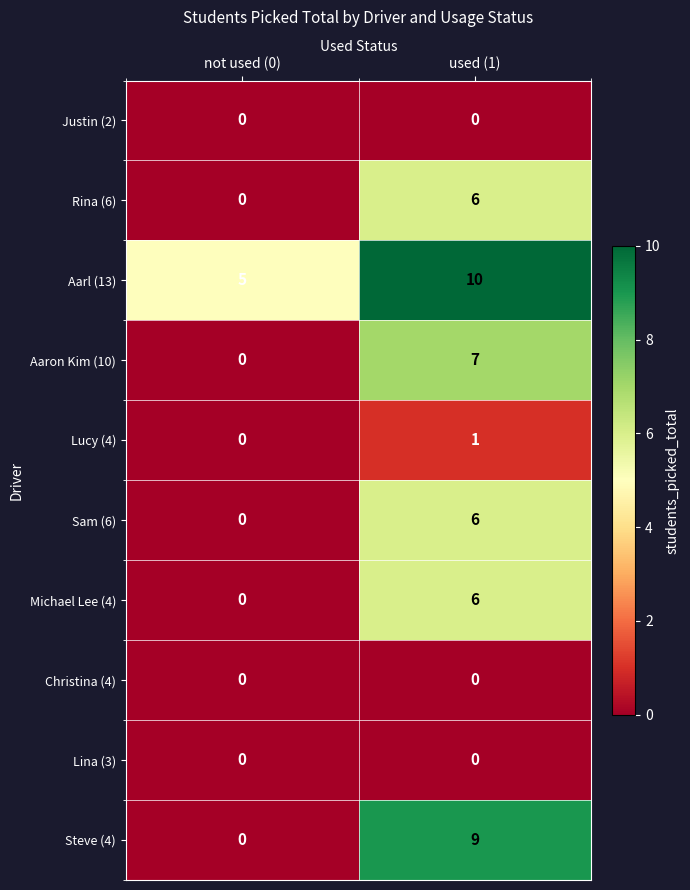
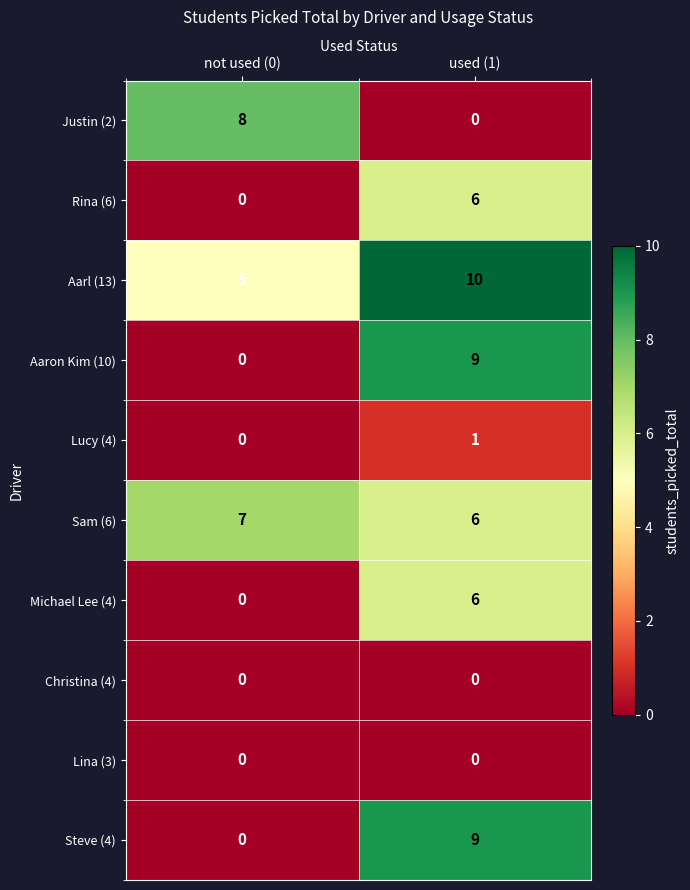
  {
    "Justin (2)": {
-     "not used (0)": 0,
+     "not used (0)": 8,
      "used (1)": 0
    },
    "Rina (6)": {
      "not used (0)": 0,
      "used (1)": 6
    },
    "Aarl (13)": {
      "not used (0)": 5,
      "used (1)": 10
    },
    "Aaron Kim (10)": {
      "not used (0)": 0,
-     "used (1)": 7
+     "used (1)": 9
    },
    "Lucy (4)": {
      "not used (0)": 0,
      "used (1)": 1
    },
    "Sam (6)": {
-     "not used (0)": 0,
+     "not used (0)": 7,
      "used (1)": 6
    },
    "Michael Lee (4)": {
      "not used (0)": 0,
      "used (1)": 6
    },
    "Christina (4)": {
      "not used (0)": 0,
      "used (1)": 0
    },
    "Lina (3)": {
      "not used (0)": 0,
      "used (1)": 0
    },
    "Steve (4)": {
      "not used (0)": 0,
      "used (1)": 9
    }
  }
